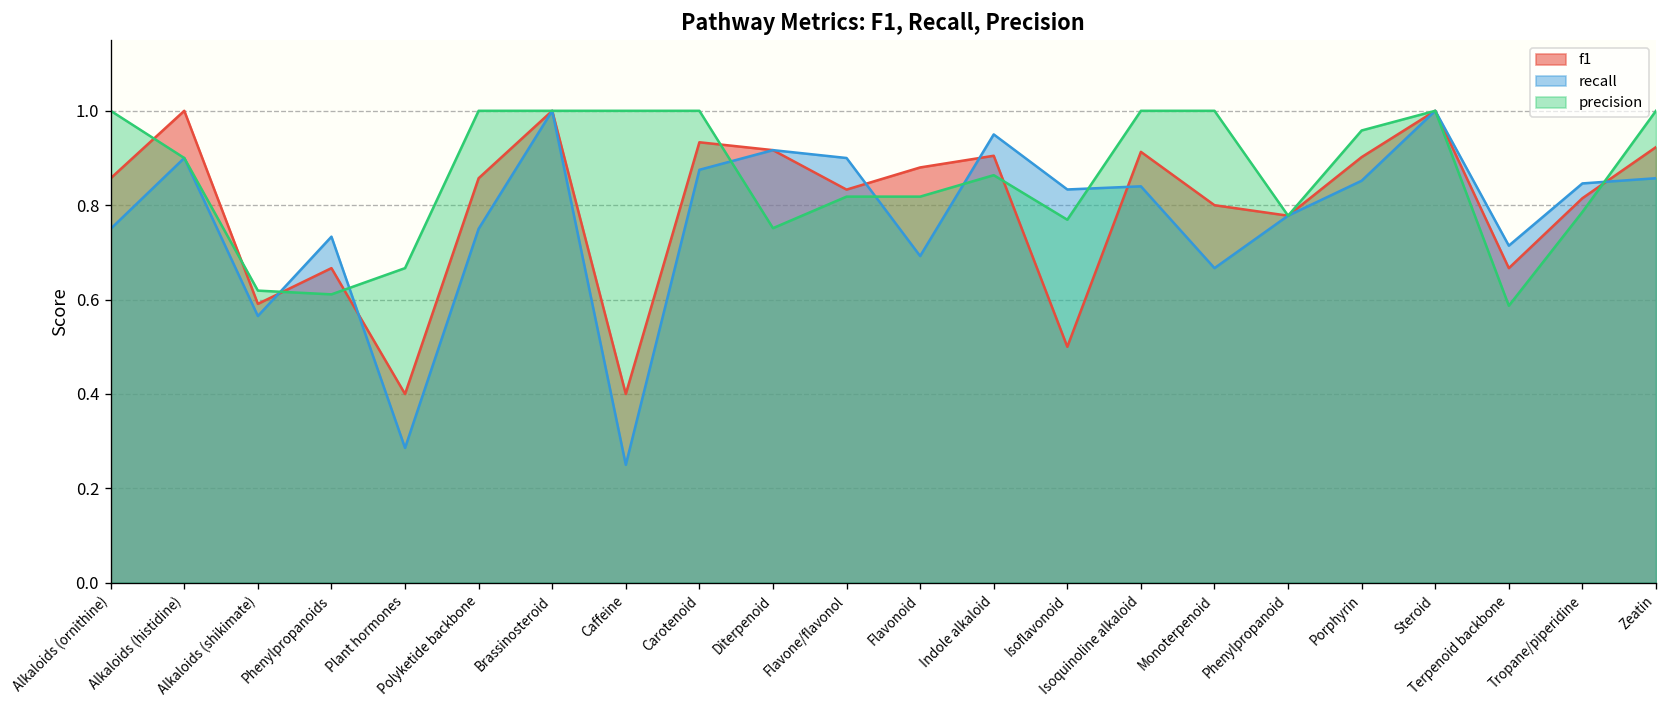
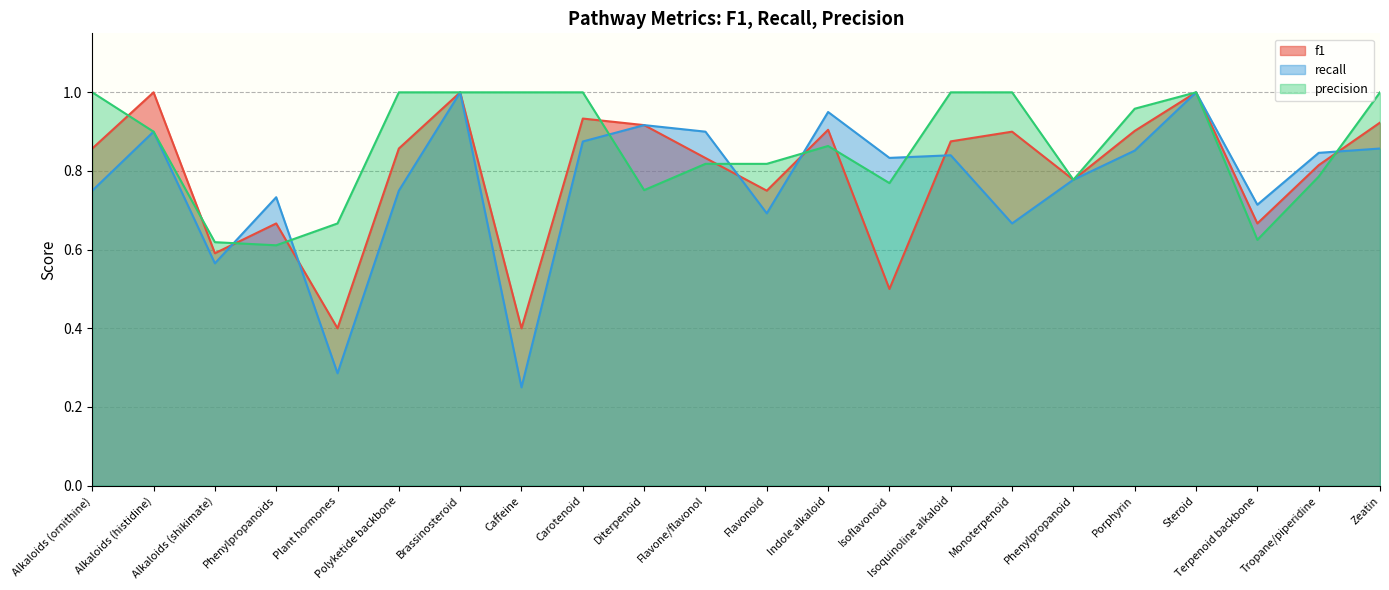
  {
    "f1": {
      "Alkaloids (ornithine)": 0.86,
      "Alkaloids (histidine)": 1.00,
      "Alkaloids (shikimate)": 0.59,
      "Phenylpropanoids": 0.67,
      "Plant hormones": 0.40,
      "Polyketide backbone": 0.86,
      "Caffeine": 0.40,
      "Carotenoid": 0.93,
      "Flavone/flavonol": 0.83,
-     "Flavonoid": 0.88,
+     "Flavonoid": 0.75,
      "Indole alkaloid": 0.90,
      "Isoflavonoid": 0.50,
-     "Isoquinoline alkaloid": 0.91,
-     "Monoterpenoid": 0.8,
+     "Isoquinoline alkaloid": 0.88,
+     "Monoterpenoid": 0.9,
      "Porphyrin": 0.90,
      "Terpenoid backbone": 0.67,
      "Tropane/piperidine": 0.81,
      "Zeatin": 0.92
    },
    "recall": {
      "Alkaloids (ornithine)": 0.75,
      "Alkaloids (shikimate)": 0.57,
      "Phenylpropanoids": 0.73,
      "Plant hormones": 0.29,
      "Polyketide backbone": 0.75,
      "Caffeine": 0.25,
      "Carotenoid": 0.88,
      "Flavone/flavonol": 0.90,
      "Flavonoid": 0.69,
      "Indole alkaloid": 0.95,
      "Isoflavonoid": 0.83,
      "Isoquinoline alkaloid": 0.84,
      "Monoterpenoid": 0.67,
      "Porphyrin": 0.85,
      "Terpenoid backbone": 0.71,
      "Tropane/piperidine": 0.85,
      "Zeatin": 0.86
    },
    "precision": {
      "Alkaloids (ornithine)": 1.00,
      "Alkaloids (shikimate)": 0.62,
      "Phenylpropanoids": 0.61,
      "Plant hormones": 0.67,
      "Polyketide backbone": 1.00,
      "Caffeine": 1.00,
      "Carotenoid": 1.00,
      "Diterpenoid": 0.75,
      "Flavone/flavonol": 0.82,
      "Flavonoid": 0.82,
      "Indole alkaloid": 0.86,
      "Isoflavonoid": 0.77,
      "Isoquinoline alkaloid": 1.00,
      "Monoterpenoid": 1.00,
      "Porphyrin": 0.96,
-     "Terpenoid backbone": 0.59,
+     "Terpenoid backbone": 0.63,
      "Tropane/piperidine": 0.79,
      "Zeatin": 1.00
    }
  }
